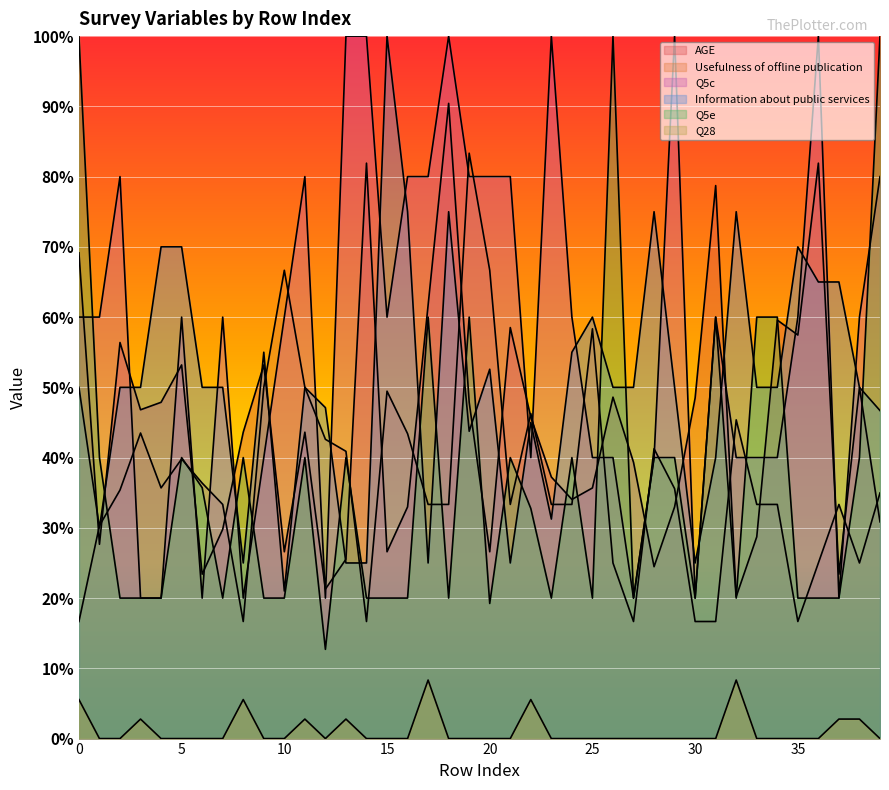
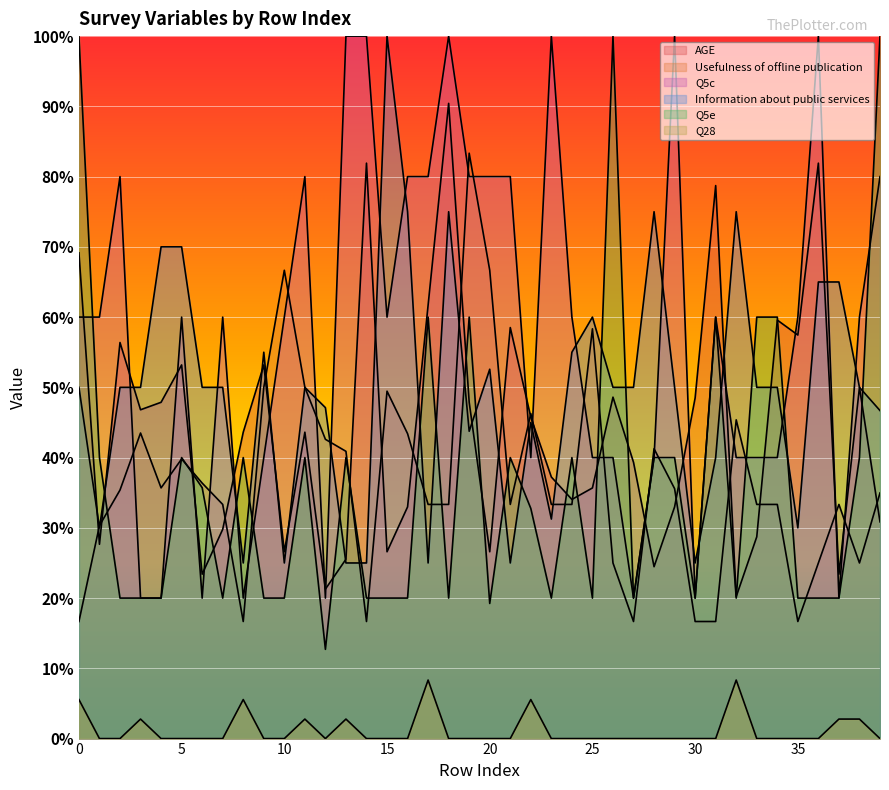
  {
    "Information about public services": {
      "0": "50%",
      "5": "70%",
-     "10": "21%",
+     "10": "25%",
      "15": "100%",
      "20": "53%",
      "25": "60%",
      "30": "25%",
-     "35": "70%"
+     "35": "30%"
    }
  }
